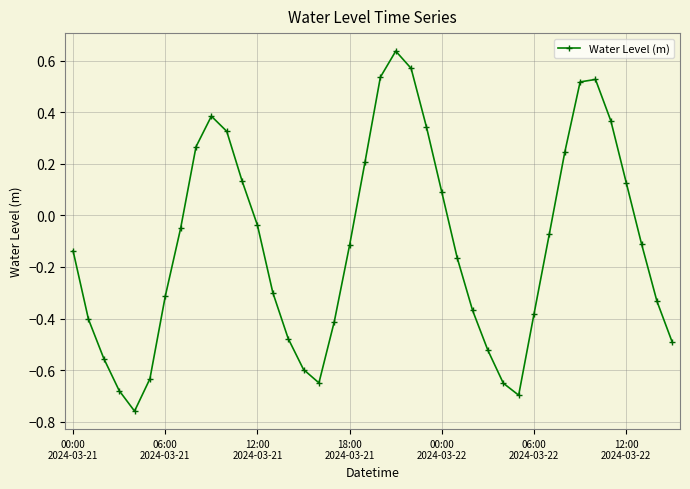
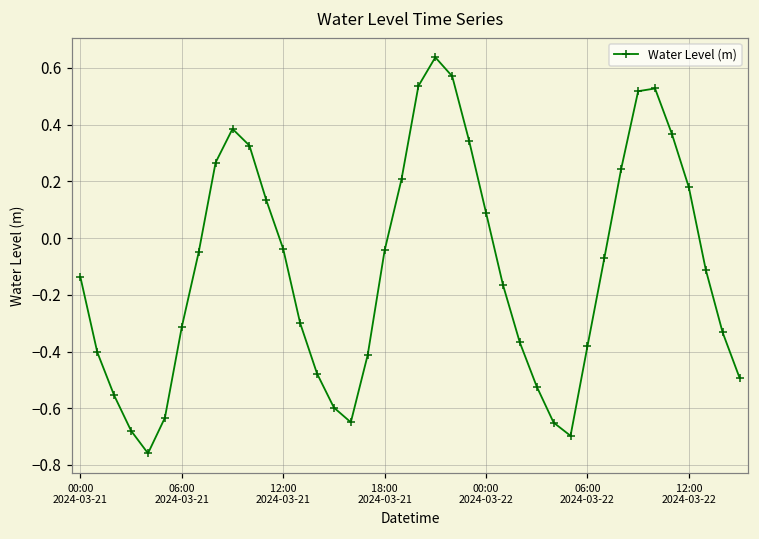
  {
    "00:00 2024-03-21": -0.14,
    "06:00 2024-03-21": -0.31,
    "12:00 2024-03-21": -0.04,
-   "18:00 2024-03-21": -0.11,
+   "18:00 2024-03-21": -0.04,
    "00:00 2024-03-22": 0.09,
    "06:00 2024-03-22": -0.38,
-   "12:00 2024-03-22": 0.13
+   "12:00 2024-03-22": 0.18
  }
